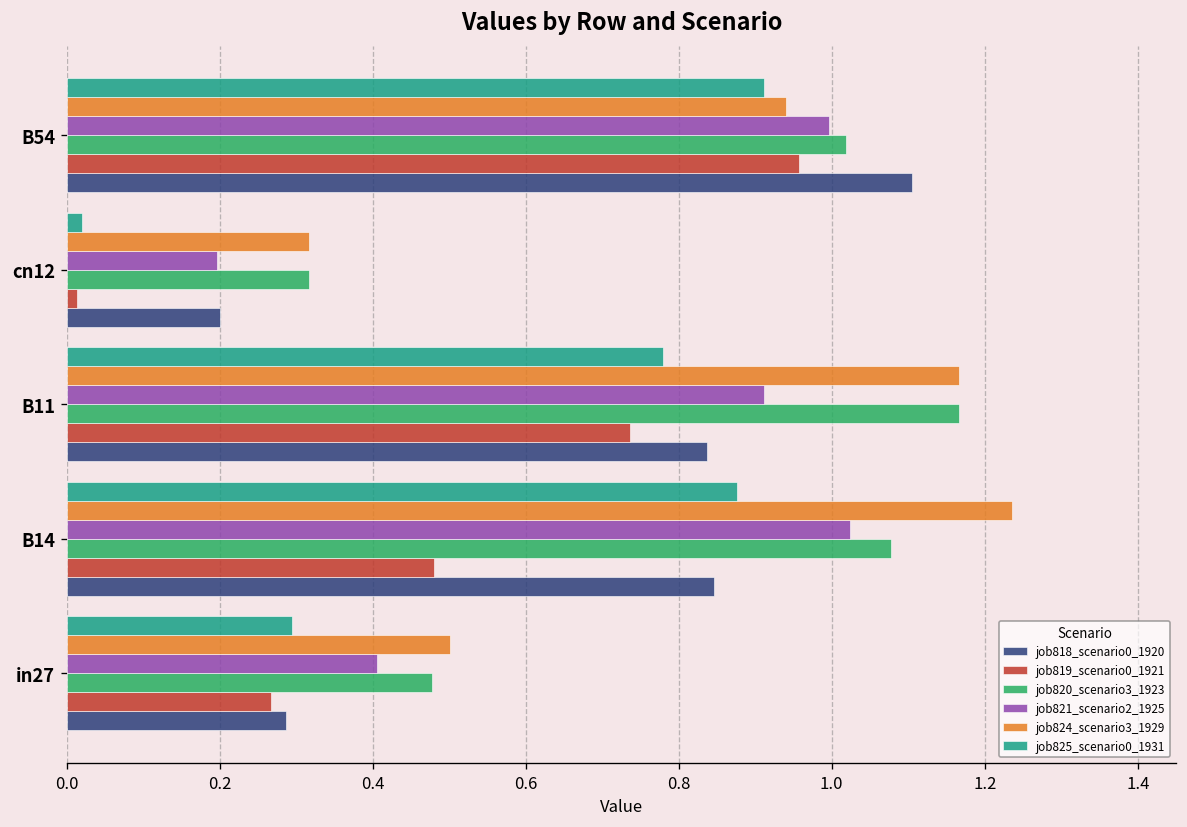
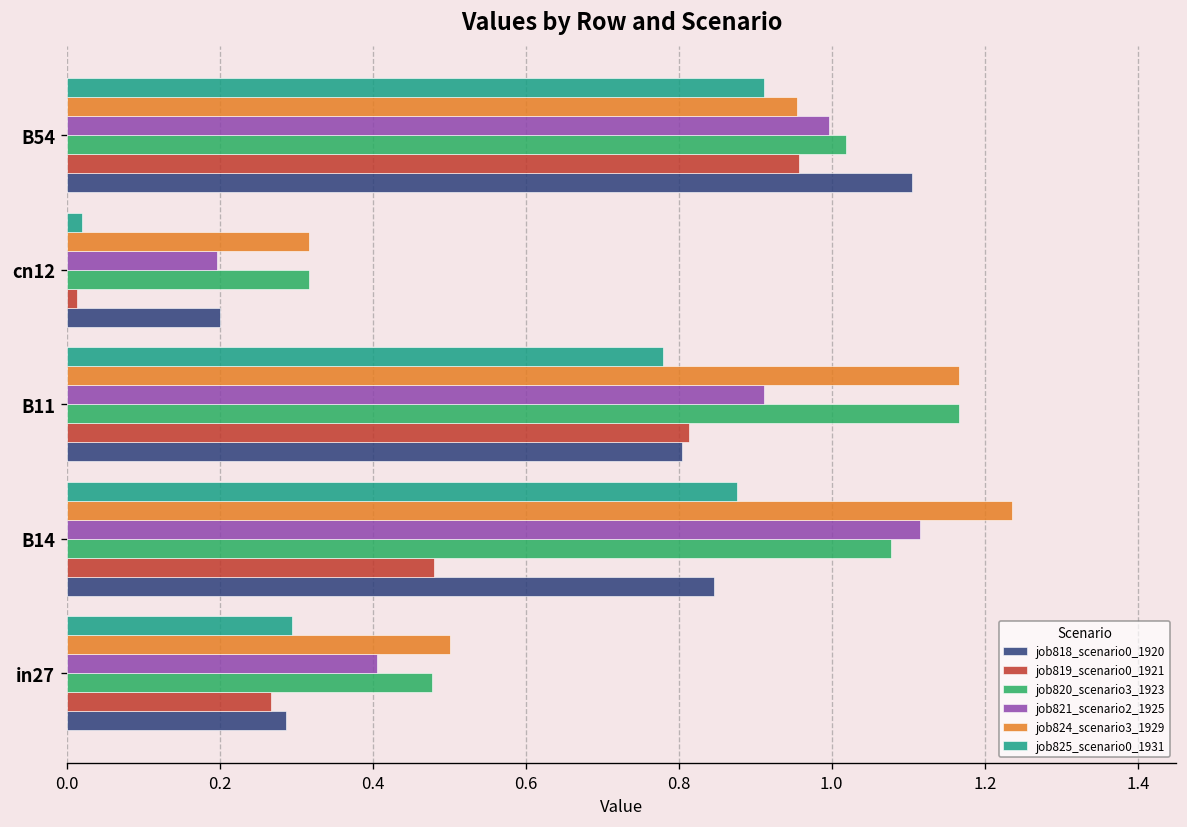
  {
    "job818_scenario0_1920": {
      "B54": 1.11,
      "cn12": 0.20,
-     "B11": 0.84,
+     "B11": 0.80,
      "B14": 0.85,
      "in27": 0.29
    },
    "job819_scenario0_1921": {
      "B54": 0.96,
      "cn12": 0.01,
-     "B11": 0.74,
+     "B11": 0.81,
      "B14": 0.48,
      "in27": 0.27
    },
    "job821_scenario2_1925": {
      "B54": 1.00,
      "cn12": 0.20,
      "B11": 0.91,
-     "B14": 1.02,
+     "B14": 1.12,
      "in27": 0.41
    },
    "job824_scenario3_1929": {
-     "B54": 0.94,
+     "B54": 0.95,
      "cn12": 0.32,
      "B11": 1.17,
      "B14": 1.24,
      "in27": 0.50
    }
  }
